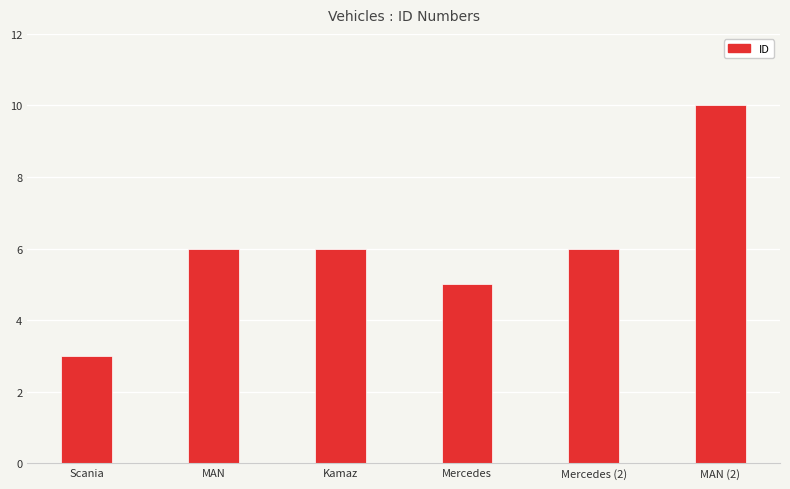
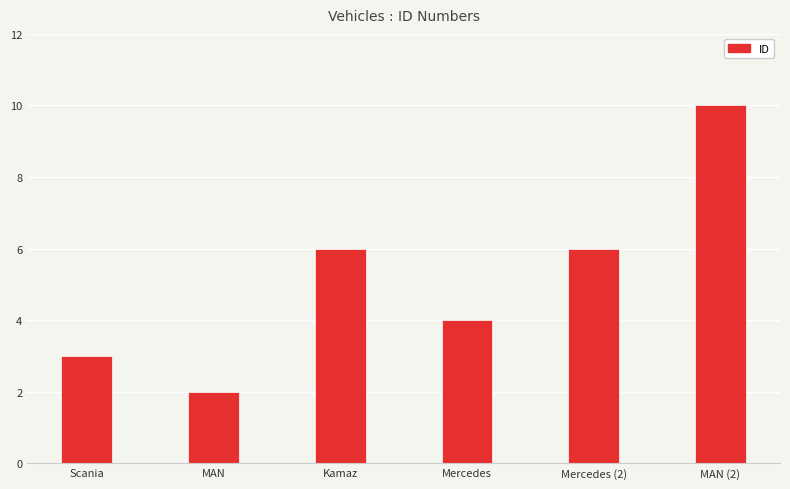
  {
    "Scania": 3,
-   "MAN": 6,
+   "MAN": 2,
    "Kamaz": 6,
-   "Mercedes": 5,
+   "Mercedes": 4,
    "Mercedes (2)": 6,
    "MAN (2)": 10
  }
